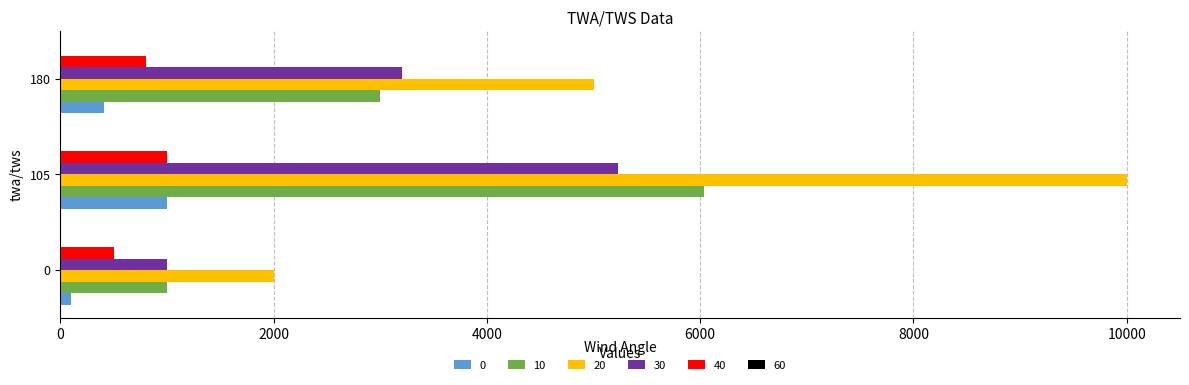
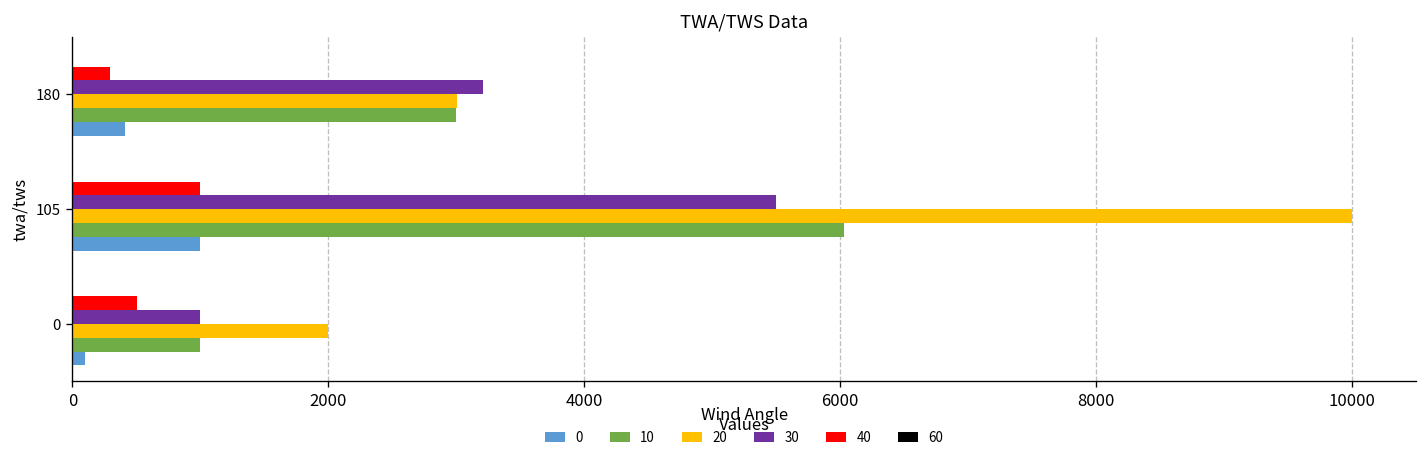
  {
    "0": {
      "180": 410,
      "105": 1000,
      "0": 100
    },
    "10": {
      "180": 3000,
      "105": 6030,
      "0": 1000
    },
    "20": {
-     "180": 5000,
+     "180": 3000,
      "105": 10000,
      "0": 2000
    },
    "30": {
      "180": 3210,
-     "105": 5230,
+     "105": 5500,
      "0": 1000
    },
    "40": {
-     "180": 800,
+     "180": 290,
      "105": 1000,
      "0": 500
    },
    "60": {
      "180": 0,
      "105": 0,
      "0": 0
    }
  }
